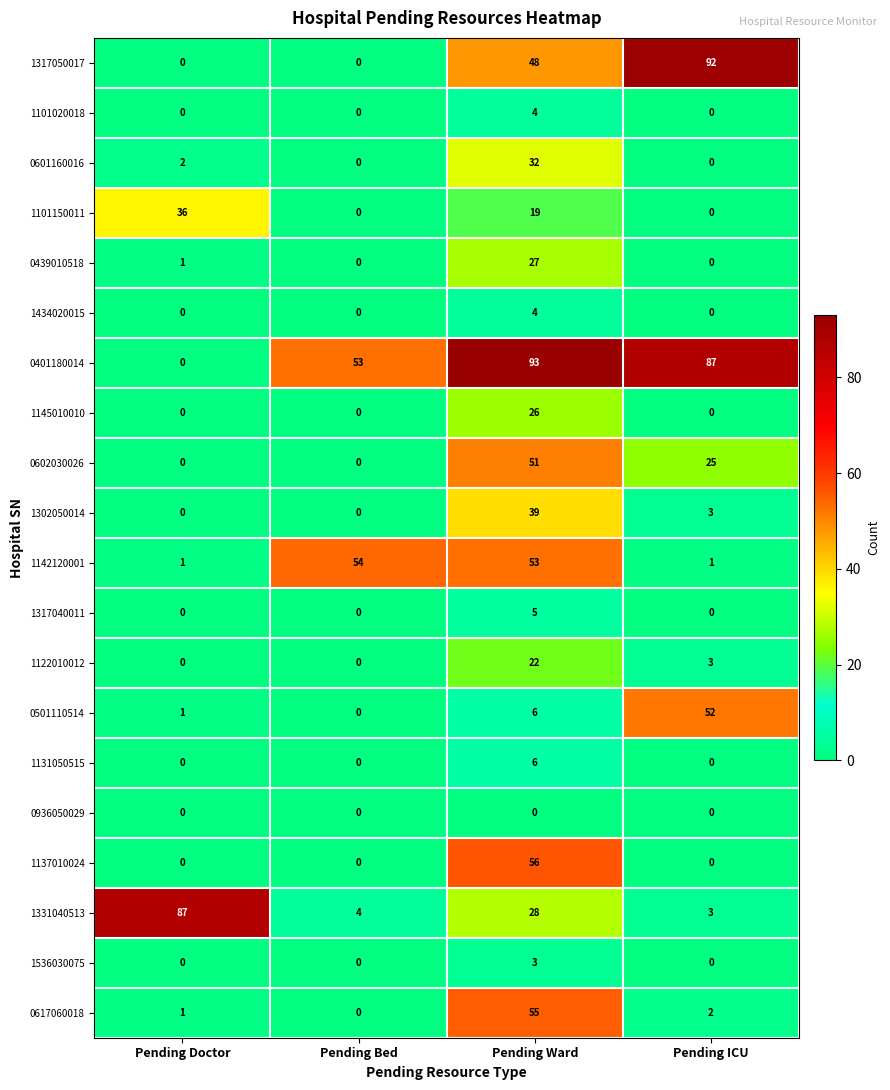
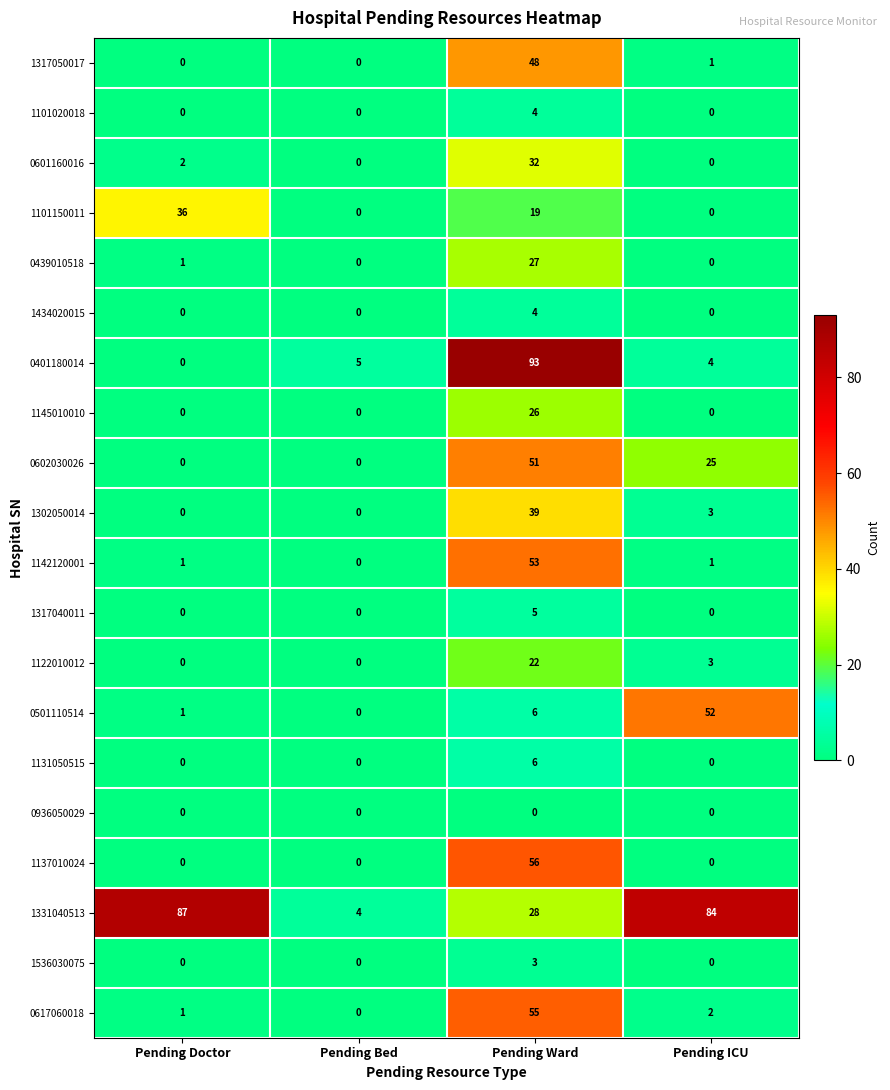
  {
    "1317050017": {
      "Pending Doctor": 0,
      "Pending Bed": 0,
      "Pending Ward": 48,
-     "Pending ICU": 92
+     "Pending ICU": 1
    },
    "1101020018": {
      "Pending Doctor": 0,
      "Pending Bed": 0,
      "Pending Ward": 4,
      "Pending ICU": 0
    },
    "0601160016": {
      "Pending Doctor": 2,
      "Pending Bed": 0,
      "Pending Ward": 32,
      "Pending ICU": 0
    },
    "1101150011": {
      "Pending Doctor": 36,
      "Pending Bed": 0,
      "Pending Ward": 19,
      "Pending ICU": 0
    },
    "0439010518": {
      "Pending Doctor": 1,
      "Pending Bed": 0,
      "Pending Ward": 27,
      "Pending ICU": 0
    },
    "1434020015": {
      "Pending Doctor": 0,
      "Pending Bed": 0,
      "Pending Ward": 4,
      "Pending ICU": 0
    },
    "0401180014": {
      "Pending Doctor": 0,
-     "Pending Bed": 53,
+     "Pending Bed": 5,
      "Pending Ward": 93,
-     "Pending ICU": 87
+     "Pending ICU": 4
    },
    "1145010010": {
      "Pending Doctor": 0,
      "Pending Bed": 0,
      "Pending Ward": 26,
      "Pending ICU": 0
    },
    "0602030026": {
      "Pending Doctor": 0,
      "Pending Bed": 0,
      "Pending Ward": 51,
      "Pending ICU": 25
    },
    "1302050014": {
      "Pending Doctor": 0,
      "Pending Bed": 0,
      "Pending Ward": 39,
      "Pending ICU": 3
    },
    "1142120001": {
      "Pending Doctor": 1,
-     "Pending Bed": 54,
+     "Pending Bed": 0,
      "Pending Ward": 53,
      "Pending ICU": 1
    },
    "1317040011": {
      "Pending Doctor": 0,
      "Pending Bed": 0,
      "Pending Ward": 5,
      "Pending ICU": 0
    },
    "1122010012": {
      "Pending Doctor": 0,
      "Pending Bed": 0,
      "Pending Ward": 22,
      "Pending ICU": 3
    },
    "0501110514": {
      "Pending Doctor": 1,
      "Pending Bed": 0,
      "Pending Ward": 6,
      "Pending ICU": 52
    },
    "1131050515": {
      "Pending Doctor": 0,
      "Pending Bed": 0,
      "Pending Ward": 6,
      "Pending ICU": 0
    },
    "0936050029": {
      "Pending Doctor": 0,
      "Pending Bed": 0,
      "Pending Ward": 0,
      "Pending ICU": 0
    },
    "1137010024": {
      "Pending Doctor": 0,
      "Pending Bed": 0,
      "Pending Ward": 56,
      "Pending ICU": 0
    },
    "1331040513": {
      "Pending Doctor": 87,
      "Pending Bed": 4,
      "Pending Ward": 28,
-     "Pending ICU": 3
+     "Pending ICU": 84
    },
    "1536030075": {
      "Pending Doctor": 0,
      "Pending Bed": 0,
      "Pending Ward": 3,
      "Pending ICU": 0
    },
    "0617060018": {
      "Pending Doctor": 1,
      "Pending Bed": 0,
      "Pending Ward": 55,
      "Pending ICU": 2
    }
  }
